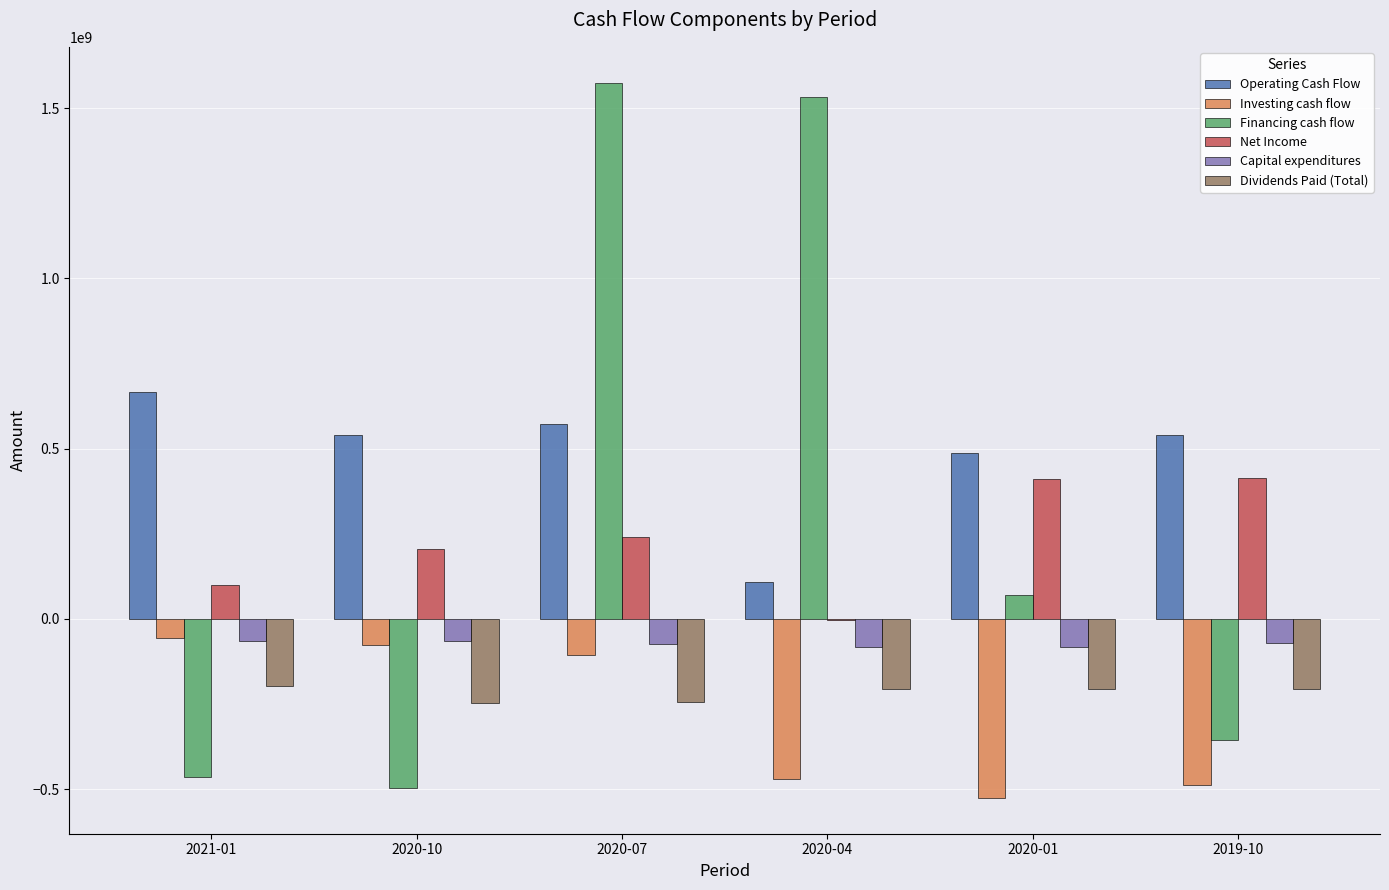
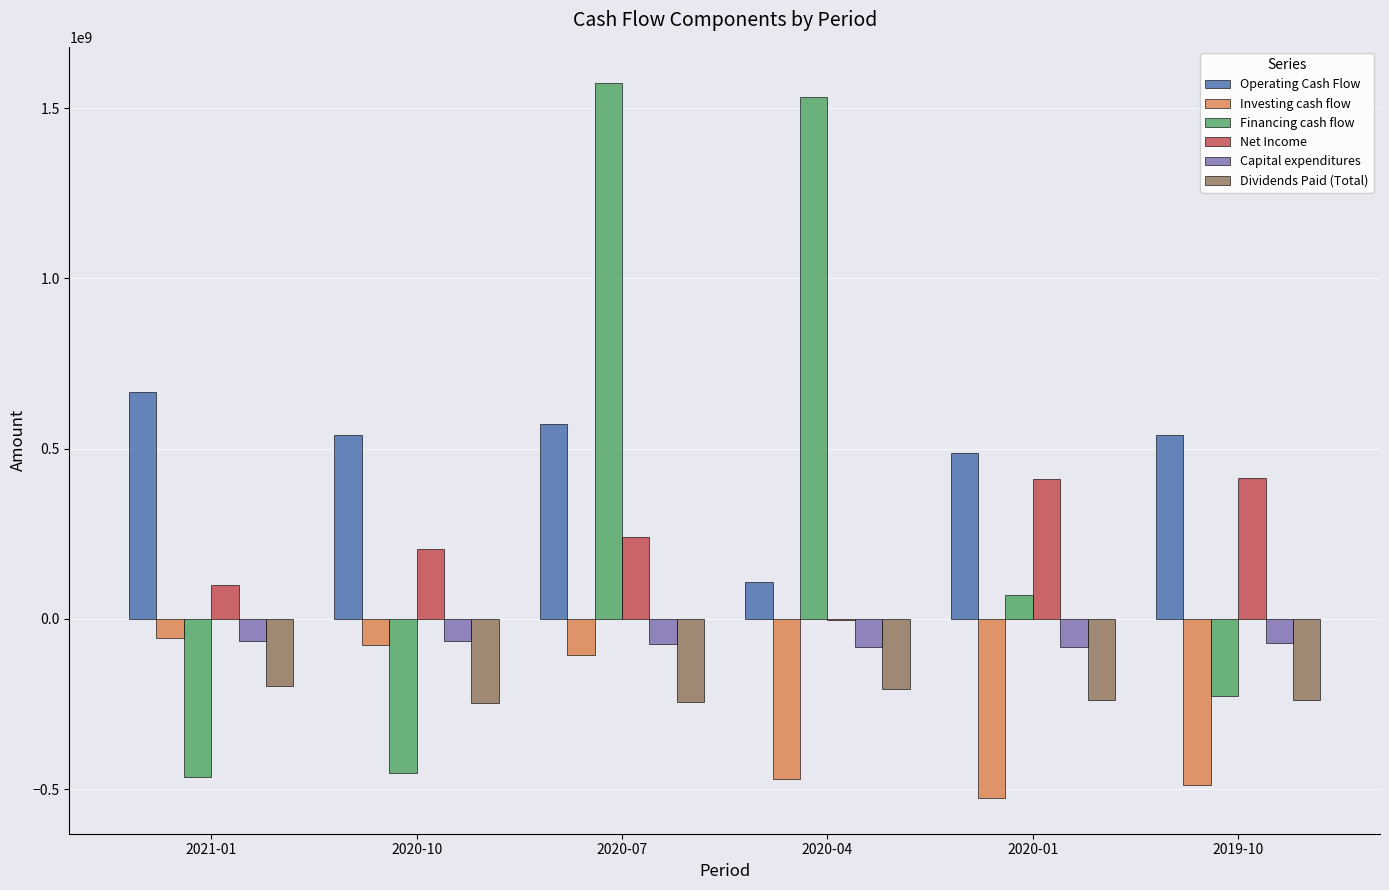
  {
    "Financing cash flow": {
      "2021-01": -460000000,
-     "2020-10": -500000000,
+     "2020-10": -450000000,
      "2020-07": 1580000000,
      "2020-04": 1530000000,
      "2020-01": 70000000,
-     "2019-10": -350000000
+     "2019-10": -220000000
    },
    "Dividends Paid (Total)": {
      "2021-01": -200000000,
      "2020-10": -250000000,
      "2020-07": -240000000,
      "2020-04": -200000000,
-     "2020-01": -210000000,
-     "2019-10": -210000000
+     "2020-01": -240000000,
+     "2019-10": -240000000
    }
  }
